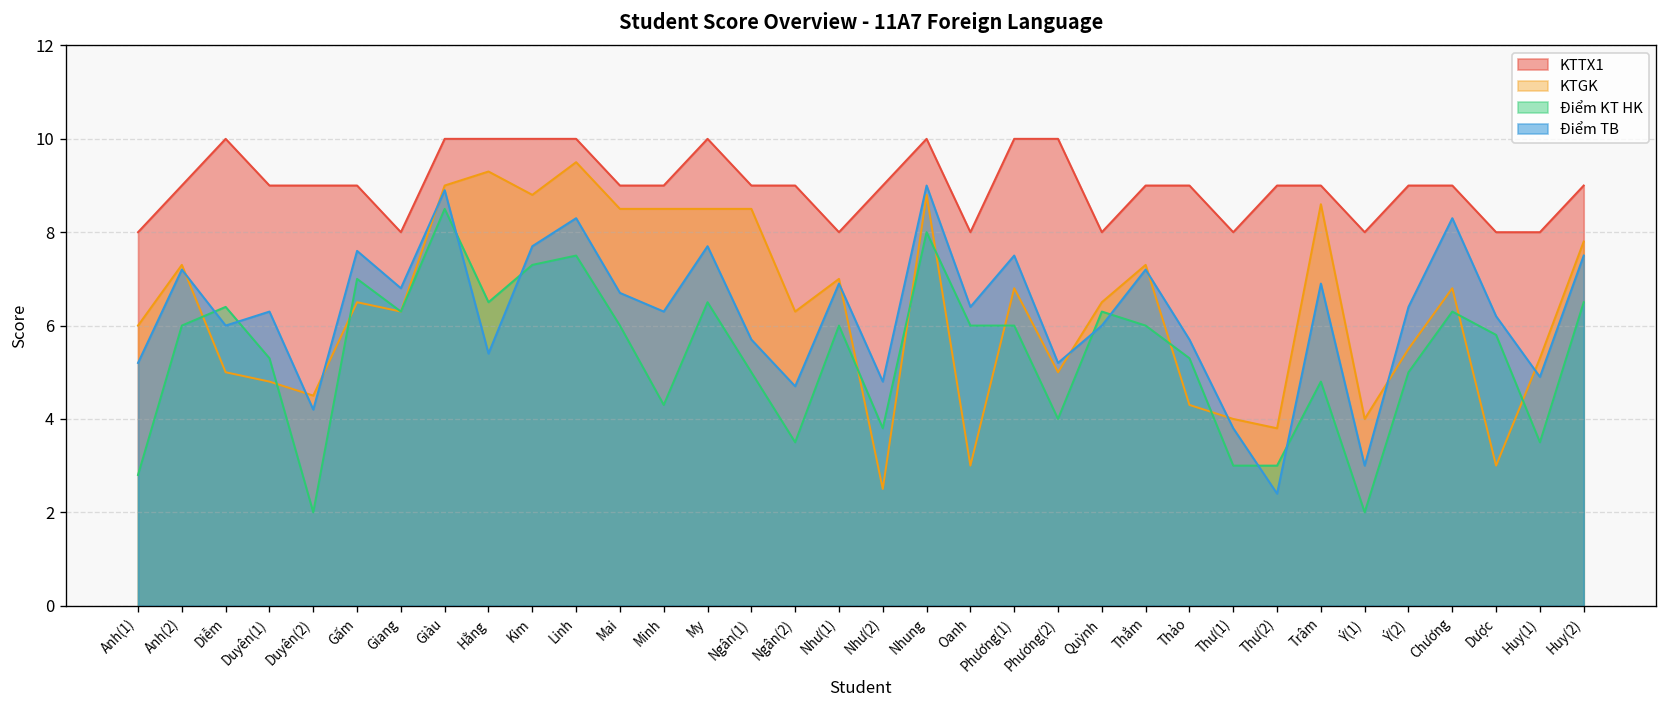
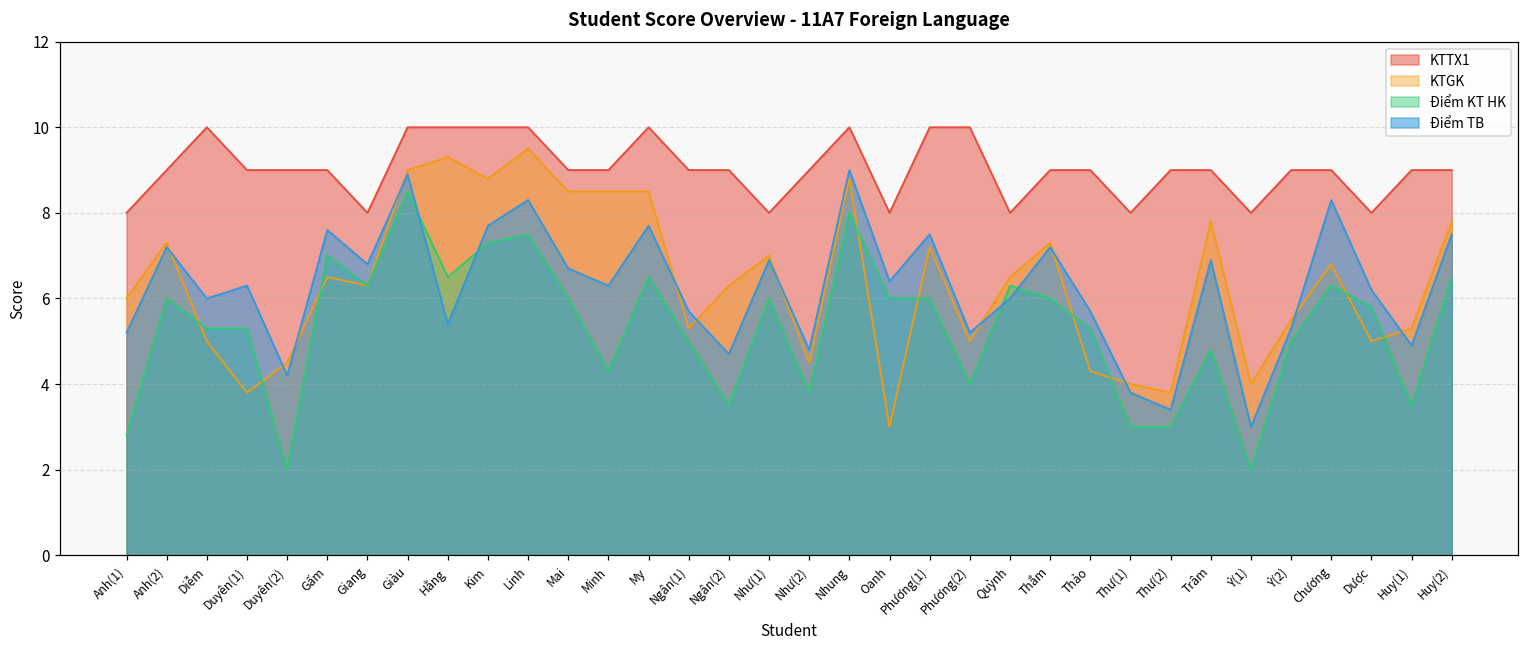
  {
    "KTTX1": {
      "Anh(1)": 8,
      "Anh(2)": 9,
      "Diễm": 10,
      "Duyên(1)": 9,
      "Duyên(2)": 9,
      "Gấm": 9,
      "Giang": 8,
      "Giàu": 10,
      "Hằng": 10,
      "Kim": 10,
      "Linh": 10,
      "Mai": 9,
      "Minh": 9,
      "My": 10,
      "Ngân(1)": 9,
      "Ngân(2)": 9,
      "Như(1)": 8,
      "Như(2)": 9,
      "Nhung": 10,
      "Oanh": 8,
      "Phương(1)": 10,
      "Phương(2)": 10,
      "Quỳnh": 8,
      "Thắm": 9,
      "Thảo": 9,
      "Thư(1)": 8,
      "Thư(2)": 9,
      "Trâm": 9,
      "Ý(1)": 8,
      "Ý(2)": 9,
      "Chương": 9,
      "Dược": 8,
-     "Huy(1)": 8,
+     "Huy(1)": 9,
      "Huy(2)": 9
    },
    "KTGK": {
      "Anh(1)": 6.0,
      "Anh(2)": 7.3,
      "Diễm": 5.0,
-     "Duyên(1)": 4.8,
+     "Duyên(1)": 3.8,
      "Duyên(2)": 4.5,
      "Gấm": 6.5,
      "Giàu": 9.0,
      "Hằng": 9.3,
      "Kim": 8.8,
      "Linh": 9.5,
      "Mai": 8.5,
      "Minh": 8.5,
      "My": 8.5,
-     "Ngân(1)": 8.5,
+     "Ngân(1)": 5.3,
      "Ngân(2)": 6.3,
      "Như(1)": 7.0,
-     "Như(2)": 2.5,
+     "Như(2)": 4.5,
      "Nhung": 8.8,
      "Oanh": 3.0,
-     "Phương(1)": 6.8,
+     "Phương(1)": 7.2,
      "Phương(2)": 5.0,
      "Quỳnh": 6.5,
      "Thắm": 7.3,
      "Thảo": 4.3,
      "Thư(1)": 4.0,
      "Thư(2)": 3.8,
-     "Trâm": 8.6,
+     "Trâm": 7.8,
      "Ý(1)": 4.0,
      "Ý(2)": 5.5,
      "Chương": 6.8,
-     "Dược": 3,
+     "Dược": 5,
      "Huy(1)": 5.3,
      "Huy(2)": 7.8
    },
    "Điểm KT HK": {
      "Anh(1)": 2.8,
      "Anh(2)": 6.0,
-     "Diễm": 6.4,
+     "Diễm": 5.3,
      "Duyên(1)": 5.3,
      "Duyên(2)": 2.0,
      "Gấm": 7.0,
      "Giàu": 8.5,
      "Hằng": 6.5,
      "Kim": 7.3,
      "Linh": 7.5,
      "Mai": 6.0,
      "Minh": 4.3,
      "My": 6.5,
      "Ngân(1)": 5.0,
      "Ngân(2)": 3.5,
      "Như(1)": 6.0,
      "Như(2)": 3.8,
      "Nhung": 8.0,
      "Oanh": 6.0,
      "Phương(1)": 6.0,
      "Phương(2)": 4.0,
      "Quỳnh": 6.3,
      "Thắm": 6.0,
      "Thảo": 5.3,
      "Thư(1)": 3.0,
      "Thư(2)": 3.0,
      "Trâm": 4.8,
      "Ý(1)": 2.0,
      "Ý(2)": 5.0,
      "Chương": 6.3,
      "Dược": 5.8,
      "Huy(1)": 3.5,
      "Huy(2)": 6.5
    },
    "Điểm TB": {
      "Anh(1)": 5.2,
      "Anh(2)": 7.2,
      "Diễm": 6.0,
      "Duyên(1)": 6.3,
      "Duyên(2)": 4.2,
      "Gấm": 7.6,
      "Giang": 6.8,
      "Giàu": 8.9,
      "Hằng": 5.4,
      "Kim": 7.7,
      "Linh": 8.3,
      "Mai": 6.7,
      "Minh": 6.3,
      "My": 7.7,
      "Ngân(1)": 5.7,
      "Ngân(2)": 4.7,
      "Như(1)": 6.9,
      "Như(2)": 4.8,
      "Nhung": 9.0,
      "Oanh": 6.4,
      "Phương(1)": 7.5,
      "Phương(2)": 5.2,
      "Quỳnh": 6.0,
      "Thắm": 7.2,
      "Thảo": 5.7,
      "Thư(1)": 3.8,
-     "Thư(2)": 2.4,
+     "Thư(2)": 3.4,
      "Trâm": 6.9,
      "Ý(1)": 3.0,
-     "Ý(2)": 6.4,
+     "Ý(2)": 5.3,
      "Chương": 8.3,
      "Dược": 6.2,
      "Huy(1)": 4.9,
      "Huy(2)": 7.5
    }
  }
